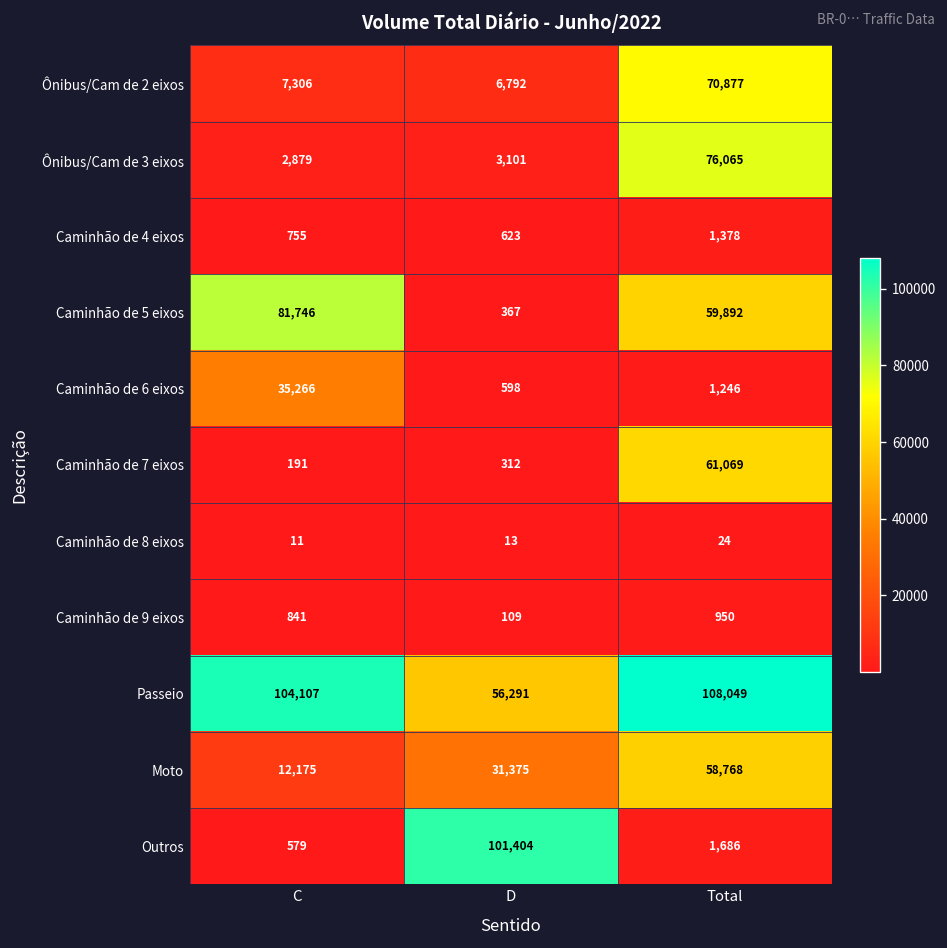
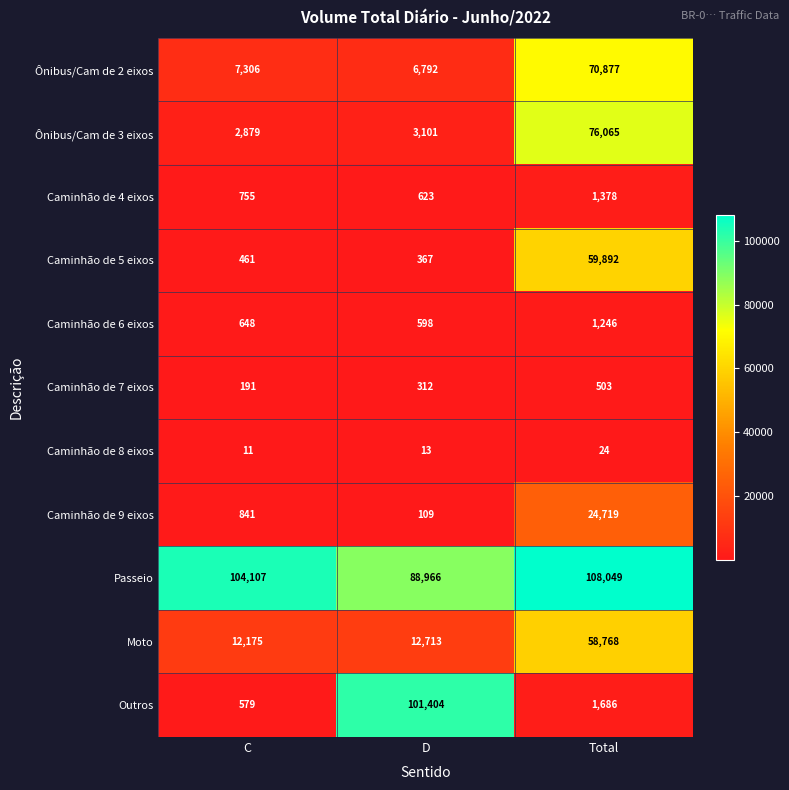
  {
    "Ônibus/Cam de 2 eixos": {
      "C": "7,306",
      "D": "6,792",
      "Total": "70,877"
    },
    "Ônibus/Cam de 3 eixos": {
      "C": "2,879",
      "D": "3,101",
      "Total": "76,065"
    },
    "Caminhão de 4 eixos": {
      "C": "755",
      "D": "623",
      "Total": "1,378"
    },
    "Caminhão de 5 eixos": {
-     "C": "81,746",
+     "C": "461",
      "D": "367",
      "Total": "59,892"
    },
    "Caminhão de 6 eixos": {
-     "C": "35,266",
+     "C": "648",
      "D": "598",
      "Total": "1,246"
    },
    "Caminhão de 7 eixos": {
      "C": "191",
      "D": "312",
-     "Total": "61,069"
+     "Total": "503"
    },
    "Caminhão de 8 eixos": {
      "C": "11",
      "D": "13",
      "Total": "24"
    },
    "Caminhão de 9 eixos": {
      "C": "841",
      "D": "109",
-     "Total": "950"
+     "Total": "24,719"
    },
    "Passeio": {
      "C": "104,107",
-     "D": "56,291",
+     "D": "88,966",
      "Total": "108,049"
    },
    "Moto": {
      "C": "12,175",
-     "D": "31,375",
+     "D": "12,713",
      "Total": "58,768"
    },
    "Outros": {
      "C": "579",
      "D": "101,404",
      "Total": "1,686"
    }
  }
